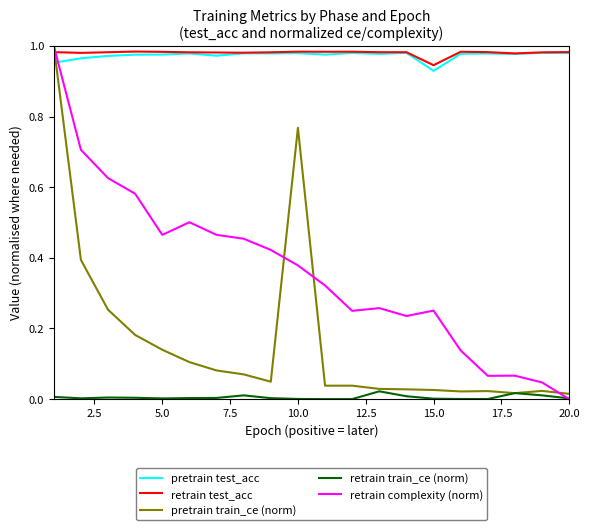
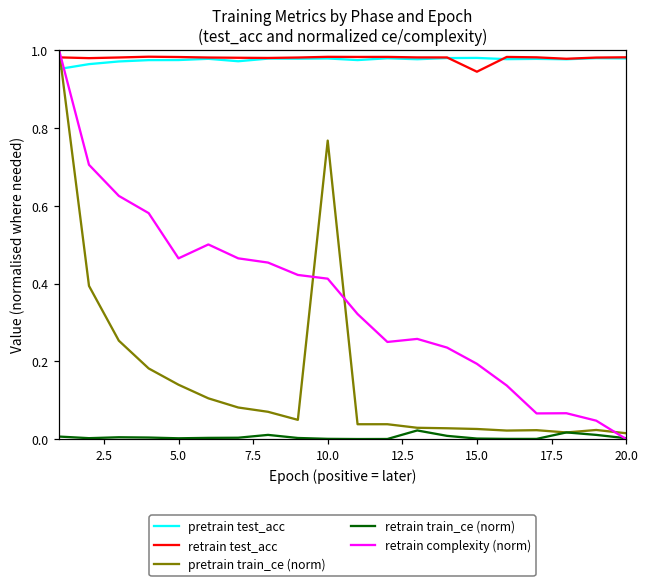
  {
    "pretrain test_acc": {
      "5.0": 0.98,
-     "15.0": 0.93
+     "15.0": 0.98
    },
    "retrain test_acc": {
      "5.0": 0.98,
      "15.0": 0.95
    },
    "pretrain train_ce (norm)": {
      "5.0": 0.14,
      "10.0": 0.77,
      "15.0": 0.03,
      "20.0": 0.01
    },
    "retrain train_ce (norm)": {
      "5.0": 0.00,
      "10.0": 0.00,
      "15.0": 0.00
    },
    "retrain complexity (norm)": {
      "5.0": 0.46,
-     "10.0": 0.38,
-     "15.0": 0.25
+     "10.0": 0.41,
+     "15.0": 0.19
    }
  }
